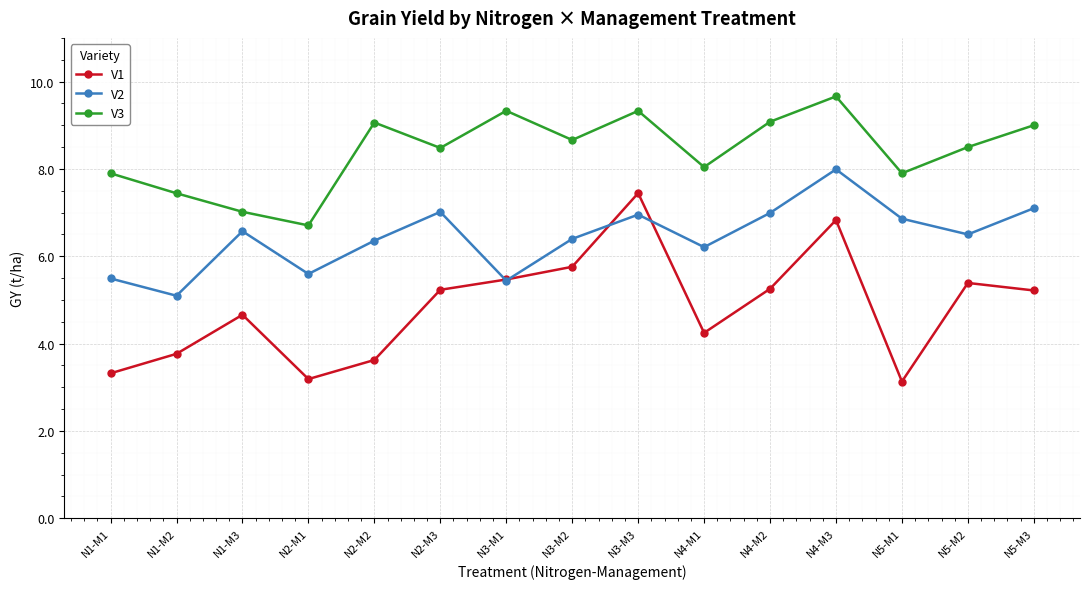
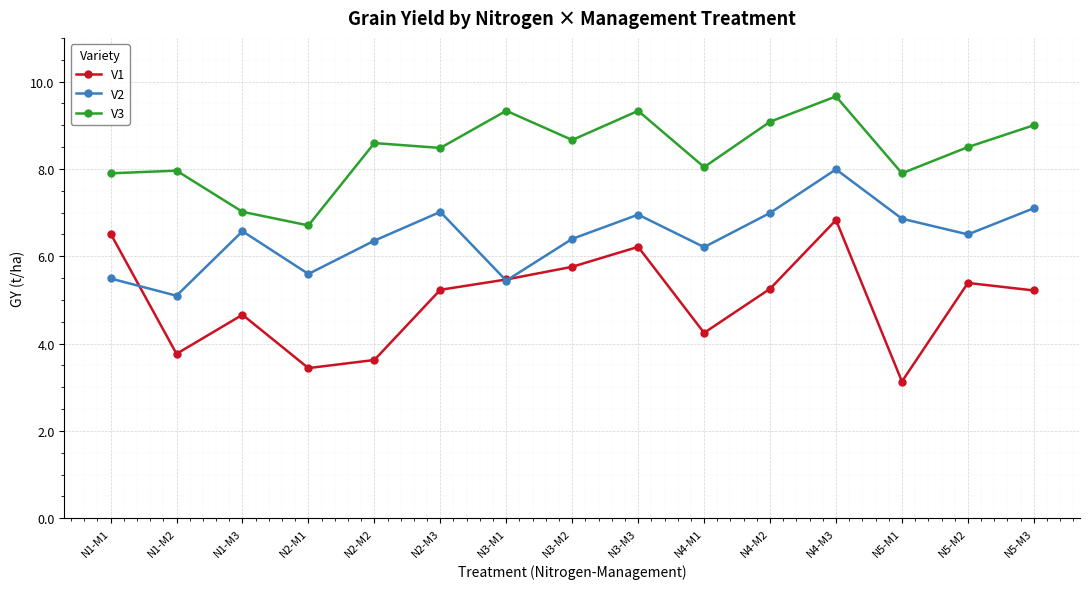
  {
    "V1": {
-     "N1-M1": 3.3,
+     "N1-M1": 6.5,
      "N1-M2": 3.8,
      "N1-M3": 4.7,
-     "N2-M1": 3.2,
+     "N2-M1": 3.4,
      "N2-M2": 3.6,
      "N2-M3": 5.2,
      "N3-M2": 5.8,
-     "N3-M3": 7.4,
+     "N3-M3": 6.2,
      "N4-M1": 4.2,
      "N4-M2": 5.3,
      "N4-M3": 6.8,
      "N5-M1": 3.1,
      "N5-M2": 5.4,
      "N5-M3": 5.2
    },
    "V2": {
      "N1-M1": 5.5,
      "N1-M2": 5.1,
      "N1-M3": 6.6,
      "N2-M1": 5.6,
      "N2-M2": 6.4,
      "N2-M3": 7.0,
      "N3-M2": 6.4,
      "N3-M3": 7.0,
      "N4-M1": 6.2,
      "N4-M2": 7.0,
      "N4-M3": 8.0,
      "N5-M1": 6.9,
      "N5-M2": 6.5,
      "N5-M3": 7.1
    },
    "V3": {
      "N1-M1": 7.9,
-     "N1-M2": 7.4,
+     "N1-M2": 8.0,
      "N1-M3": 7.0,
      "N2-M1": 6.7,
-     "N2-M2": 9.1,
+     "N2-M2": 8.6,
      "N2-M3": 8.5,
      "N3-M1": 9.3,
      "N3-M2": 8.7,
      "N3-M3": 9.3,
      "N4-M1": 8.0,
      "N4-M2": 9.1,
      "N4-M3": 9.7,
      "N5-M1": 7.9,
      "N5-M2": 8.5,
      "N5-M3": 9.0
    }
  }
